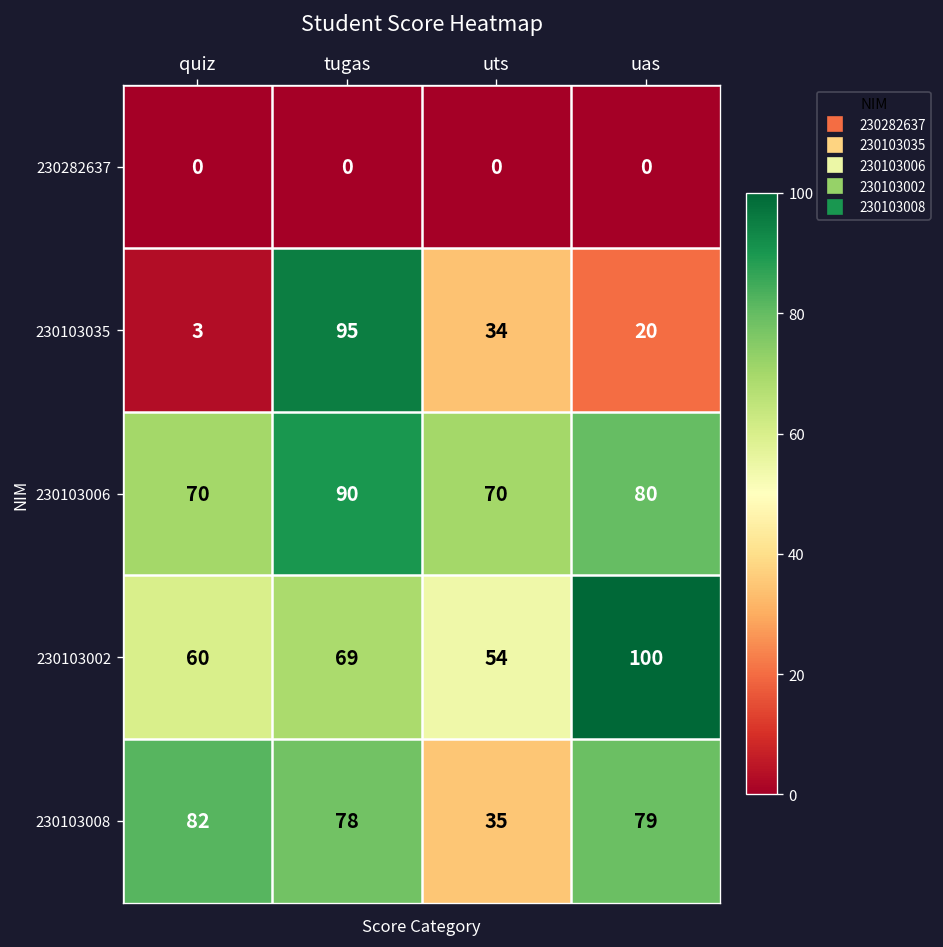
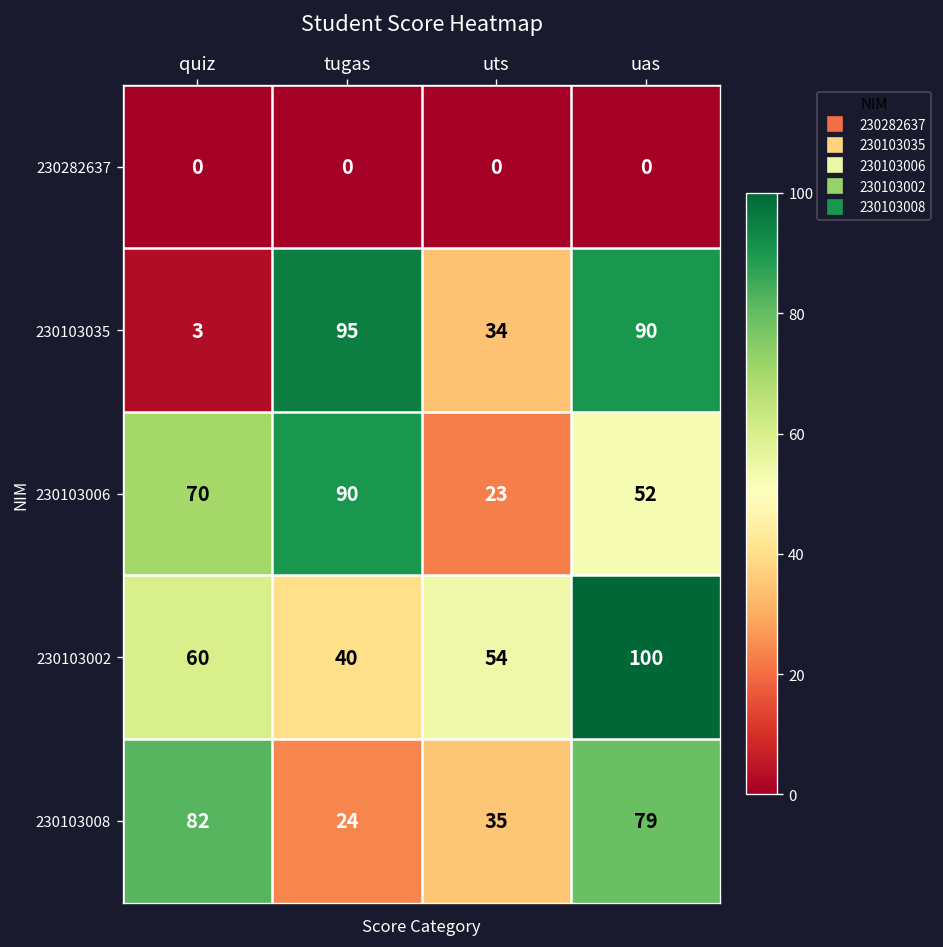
  {
    "230282637": {
      "quiz": 0,
      "tugas": 0,
      "uts": 0,
      "uas": 0
    },
    "230103035": {
      "quiz": 3,
      "tugas": 95,
      "uts": 34,
-     "uas": 20
+     "uas": 90
    },
    "230103006": {
      "quiz": 70,
      "tugas": 90,
-     "uts": 70,
-     "uas": 80
+     "uts": 23,
+     "uas": 52
    },
    "230103002": {
      "quiz": 60,
-     "tugas": 69,
+     "tugas": 40,
      "uts": 54,
      "uas": 100
    },
    "230103008": {
      "quiz": 82,
-     "tugas": 78,
+     "tugas": 24,
      "uts": 35,
      "uas": 79
    }
  }
